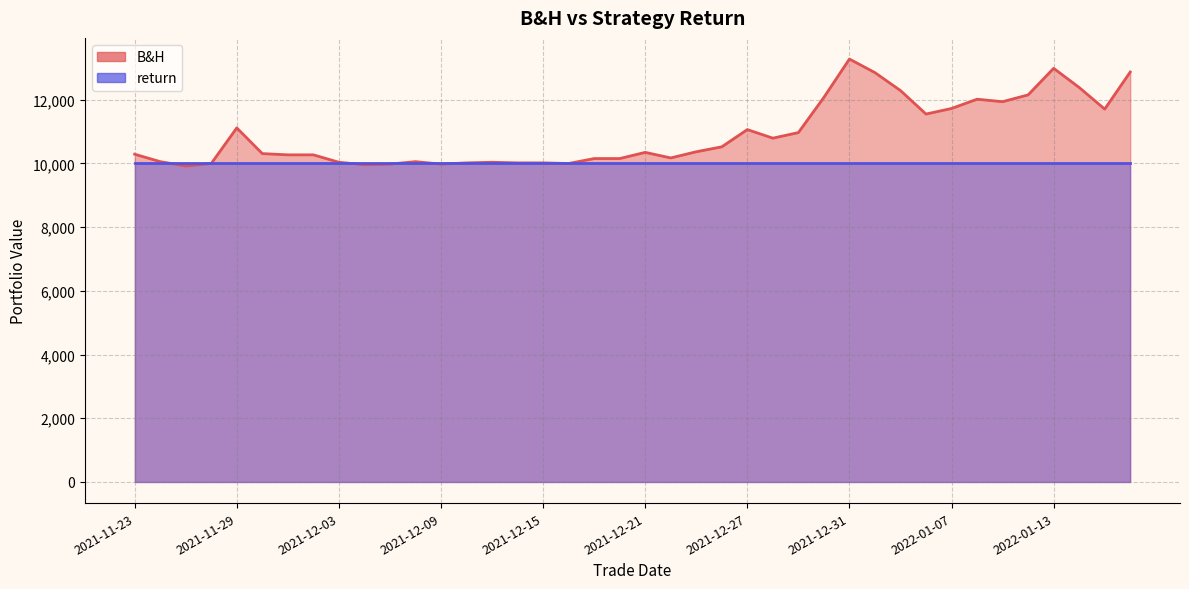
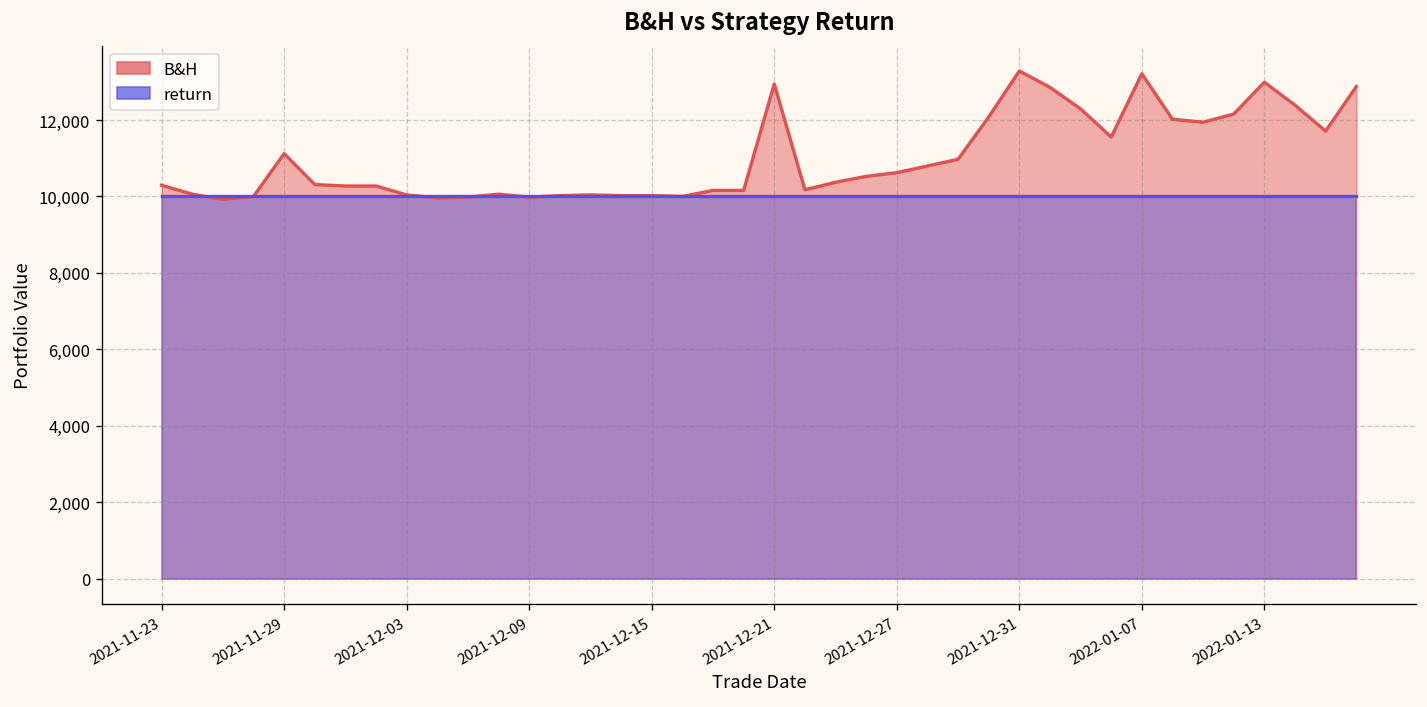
  {
    "B&H": {
      "2021-11-23": "10,300",
      "2021-11-29": "11,100",
-     "2021-12-21": "10,300",
-     "2021-12-27": "11,100",
+     "2021-12-21": "12,900",
+     "2021-12-27": "10,600",
      "2021-12-31": "13,300",
-     "2022-01-07": "11,700",
+     "2022-01-07": "13,200",
      "2022-01-13": "13,000"
    },
    "return": {
      "2021-11-23": "10,000",
      "2021-11-29": "10,000",
      "2021-12-21": "10,000",
      "2021-12-27": "10,000",
      "2021-12-31": "10,000",
      "2022-01-07": "10,000",
      "2022-01-13": "10,000"
    }
  }
